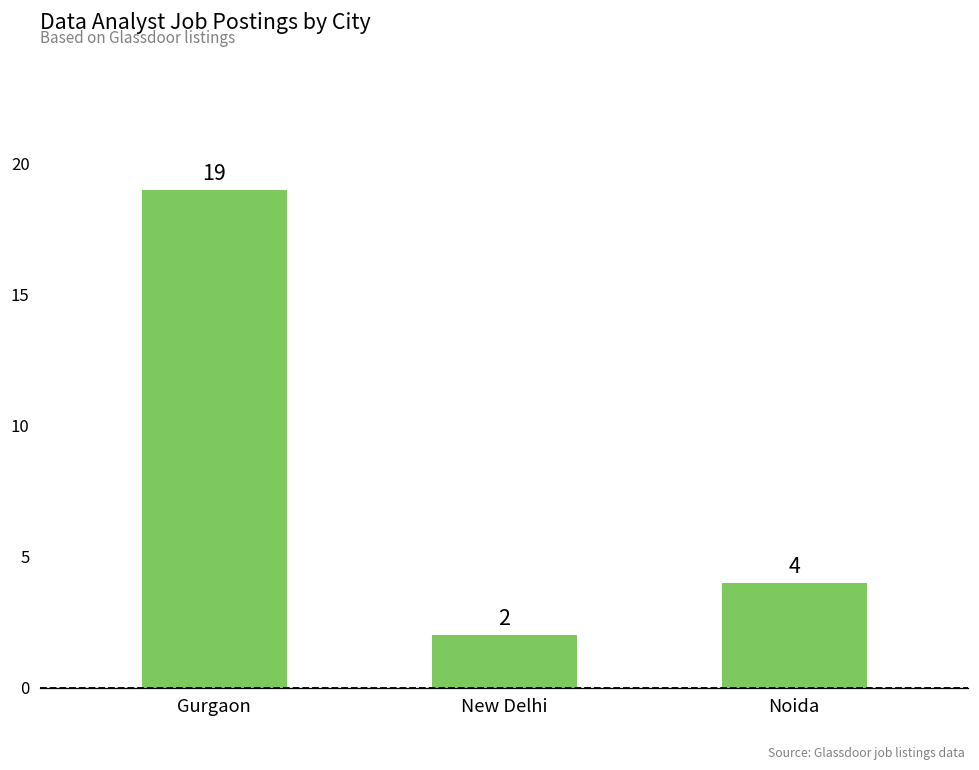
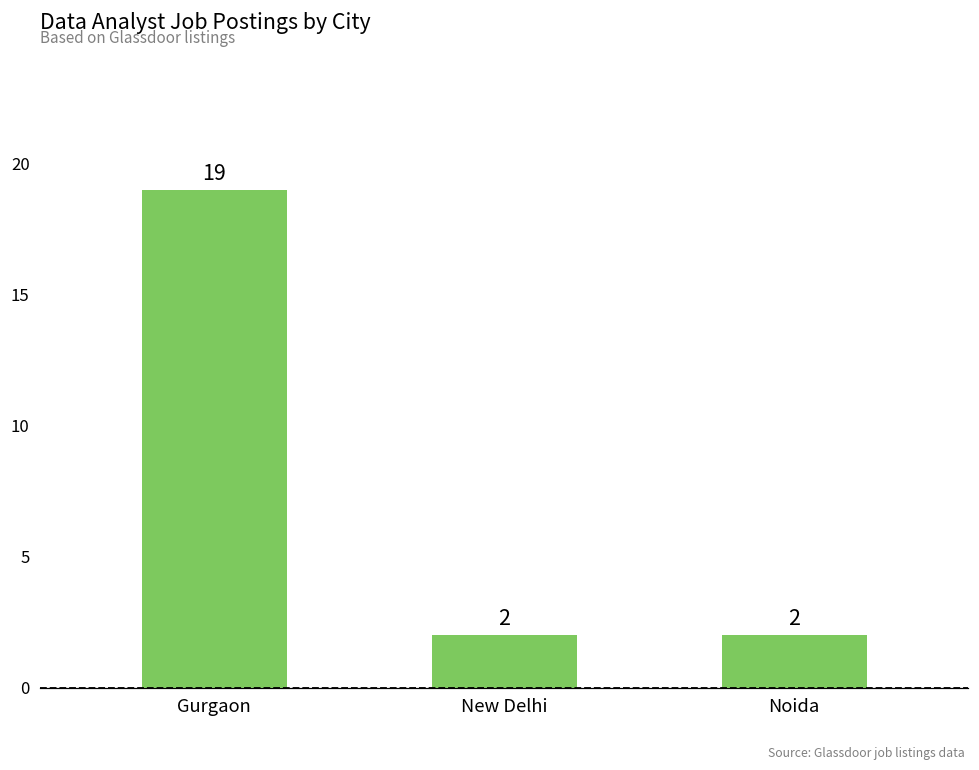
  {
    "Gurgaon": 19,
    "New Delhi": 2,
-   "Noida": 4
+   "Noida": 2
  }
